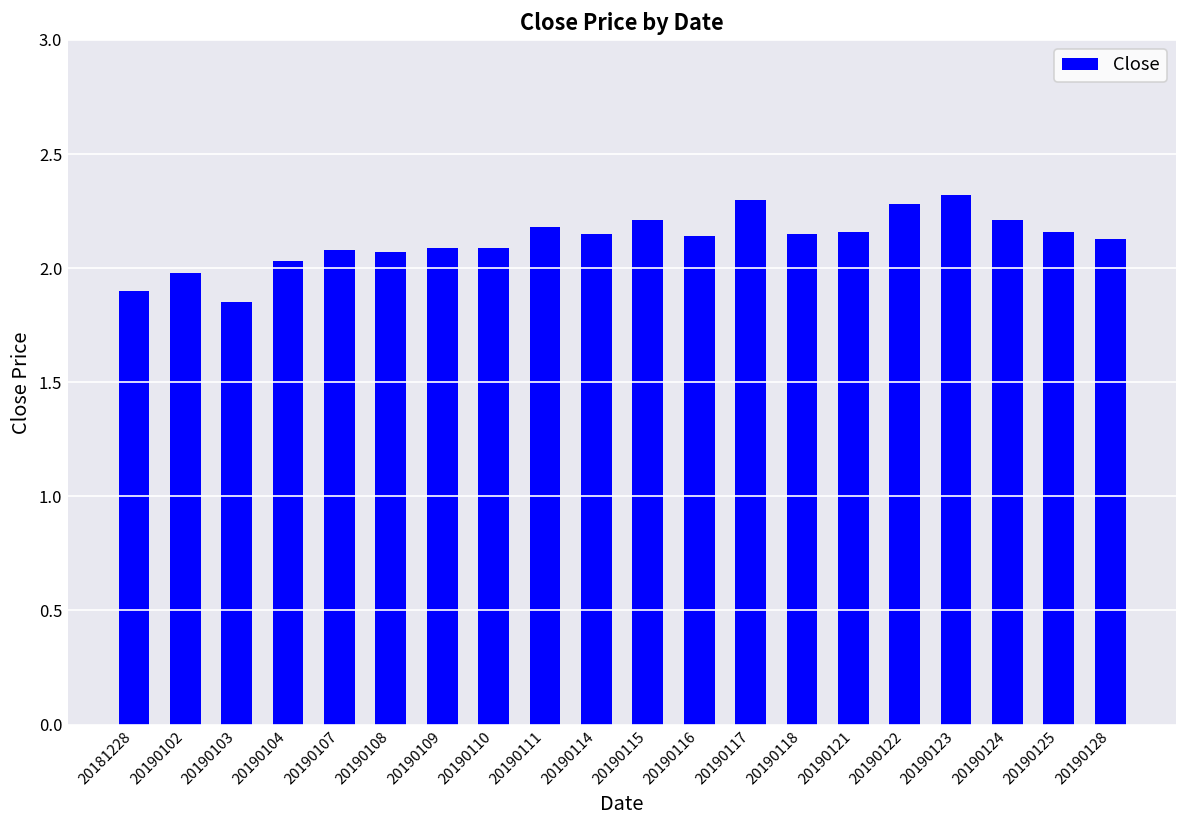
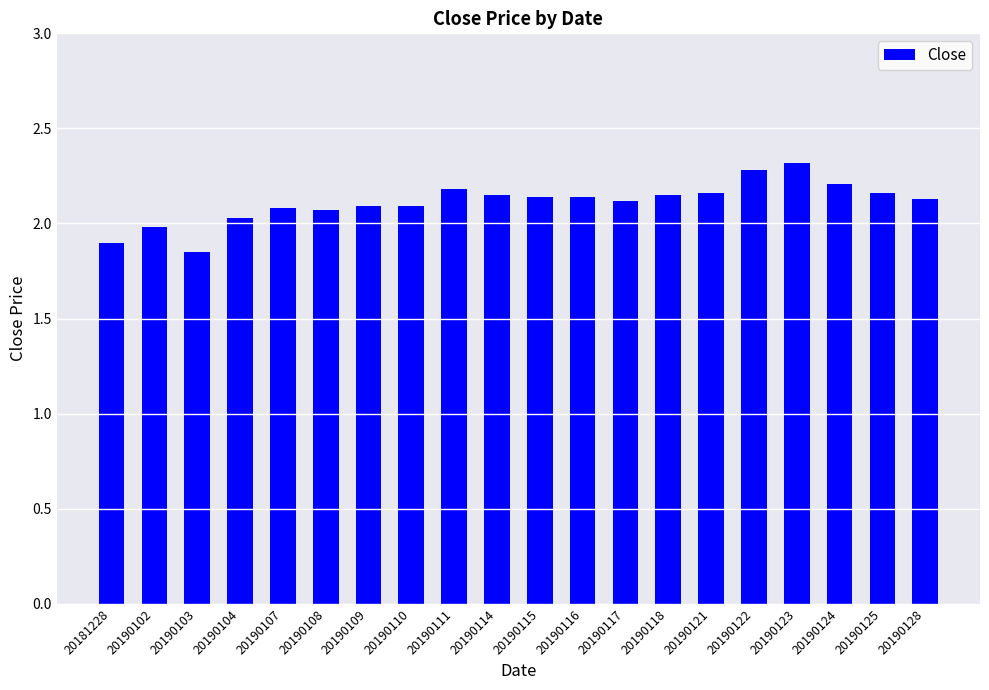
  {
    "20181228": 1.90,
    "20190102": 1.98,
    "20190103": 1.85,
    "20190104": 2.03,
    "20190107": 2.08,
    "20190108": 2.07,
    "20190109": 2.09,
    "20190110": 2.09,
    "20190111": 2.18,
    "20190114": 2.15,
-   "20190115": 2.21,
+   "20190115": 2.14,
    "20190116": 2.14,
-   "20190117": 2.30,
+   "20190117": 2.12,
    "20190118": 2.15,
    "20190121": 2.16,
    "20190122": 2.28,
    "20190123": 2.32,
    "20190124": 2.21,
    "20190125": 2.16,
    "20190128": 2.13
  }
